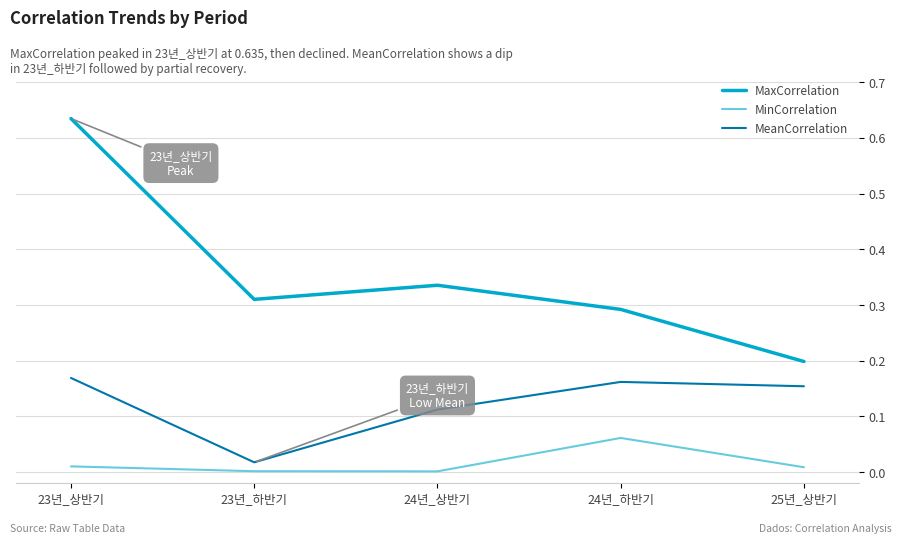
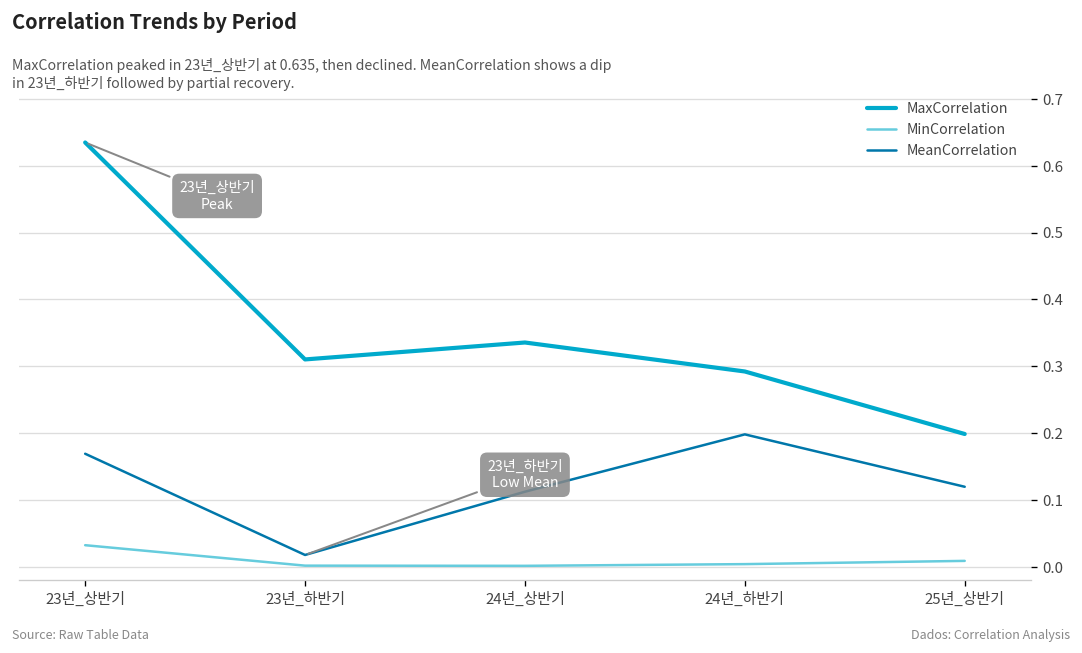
  {
    "MaxCorrelation": {
      "23년_상반기": 0.63,
      "23년_하반기": 0.31,
      "24년_상반기": 0.34,
      "24년_하반기": 0.29,
      "25년_상반기": 0.20
    },
    "MinCorrelation": {
-     "23년_상반기": 0.01,
+     "23년_상반기": 0.03,
      "23년_하반기": 0.00,
      "24년_상반기": 0.00,
-     "24년_하반기": 0.06,
+     "24년_하반기": 0.00,
      "25년_상반기": 0.01
    },
    "MeanCorrelation": {
      "23년_상반기": 0.17,
      "23년_하반기": 0.02,
-     "24년_하반기": 0.16,
-     "25년_상반기": 0.15
+     "24년_하반기": 0.20,
+     "25년_상반기": 0.12
    }
  }
